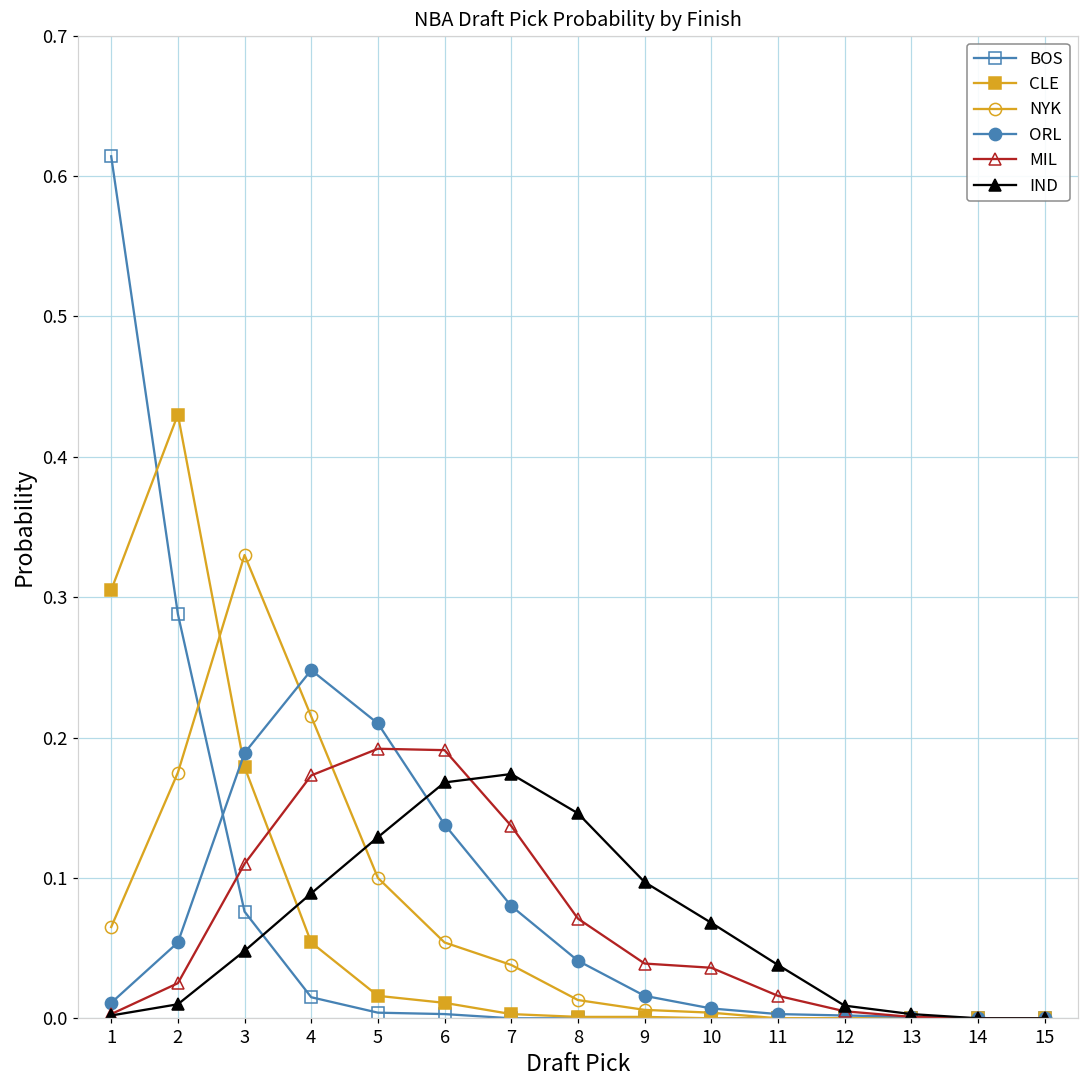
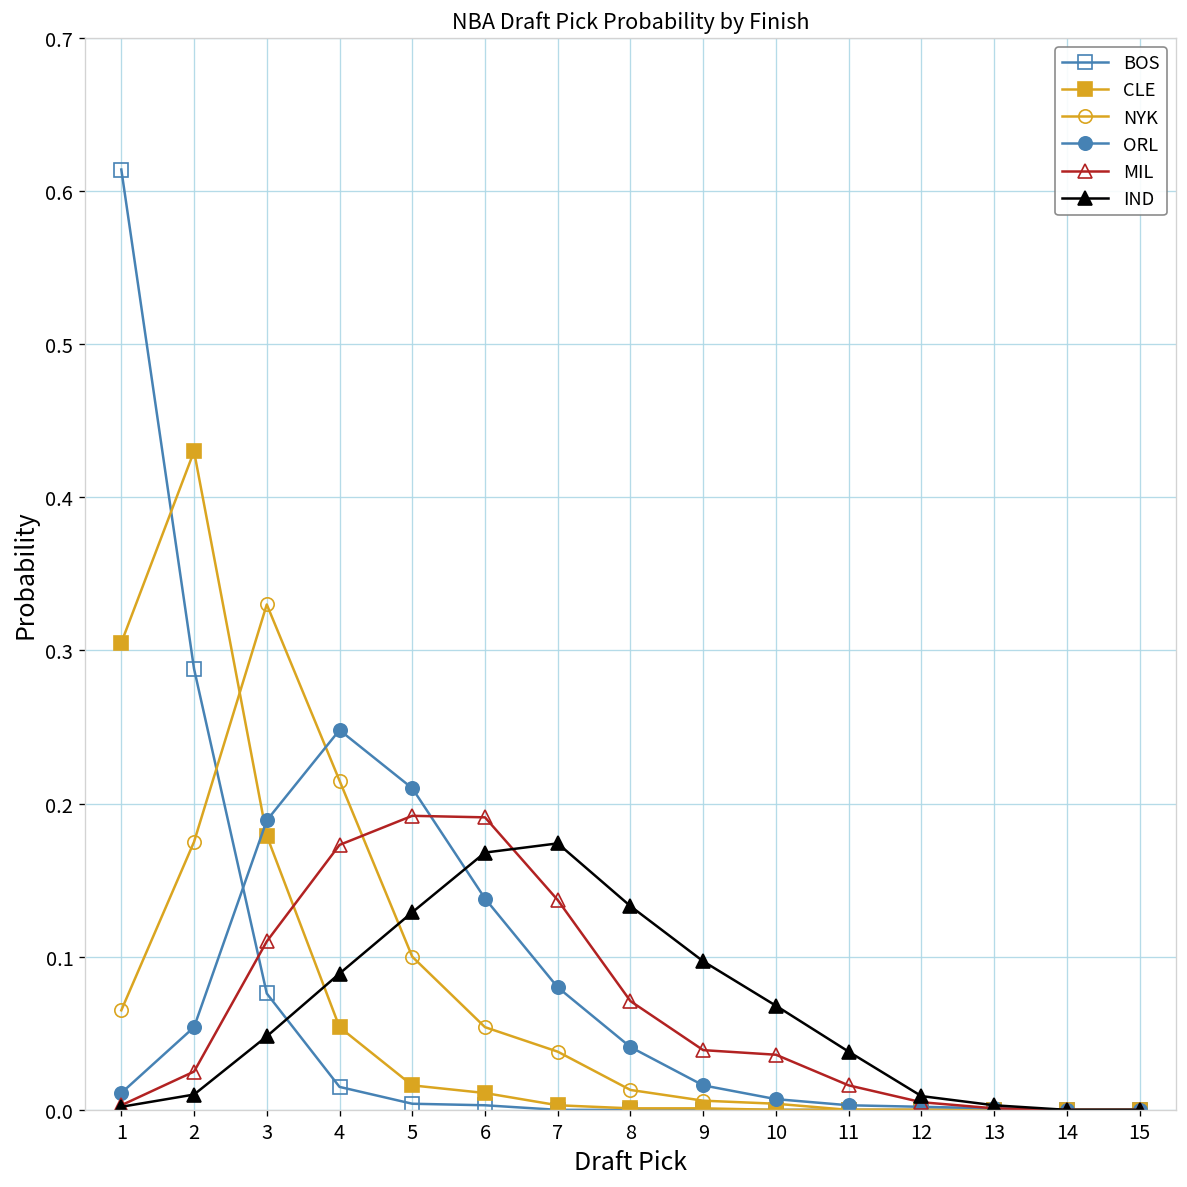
  {
    "MIL": {
      "2": 0.025,
      "3": 0.110,
      "4": 0.173,
      "5": 0.192,
      "6": 0.191,
      "7": 0.137,
      "8": 0.071,
      "9": 0.039,
      "10": 0.036,
      "11": 0.016,
      "12": 0.005
    },
    "IND": {
      "2": 0.010,
      "3": 0.048,
      "4": 0.089,
      "5": 0.129,
      "6": 0.168,
      "7": 0.174,
-     "8": 0.146,
+     "8": 0.133,
      "9": 0.097,
      "10": 0.068,
      "11": 0.038,
      "12": 0.009
    }
  }
